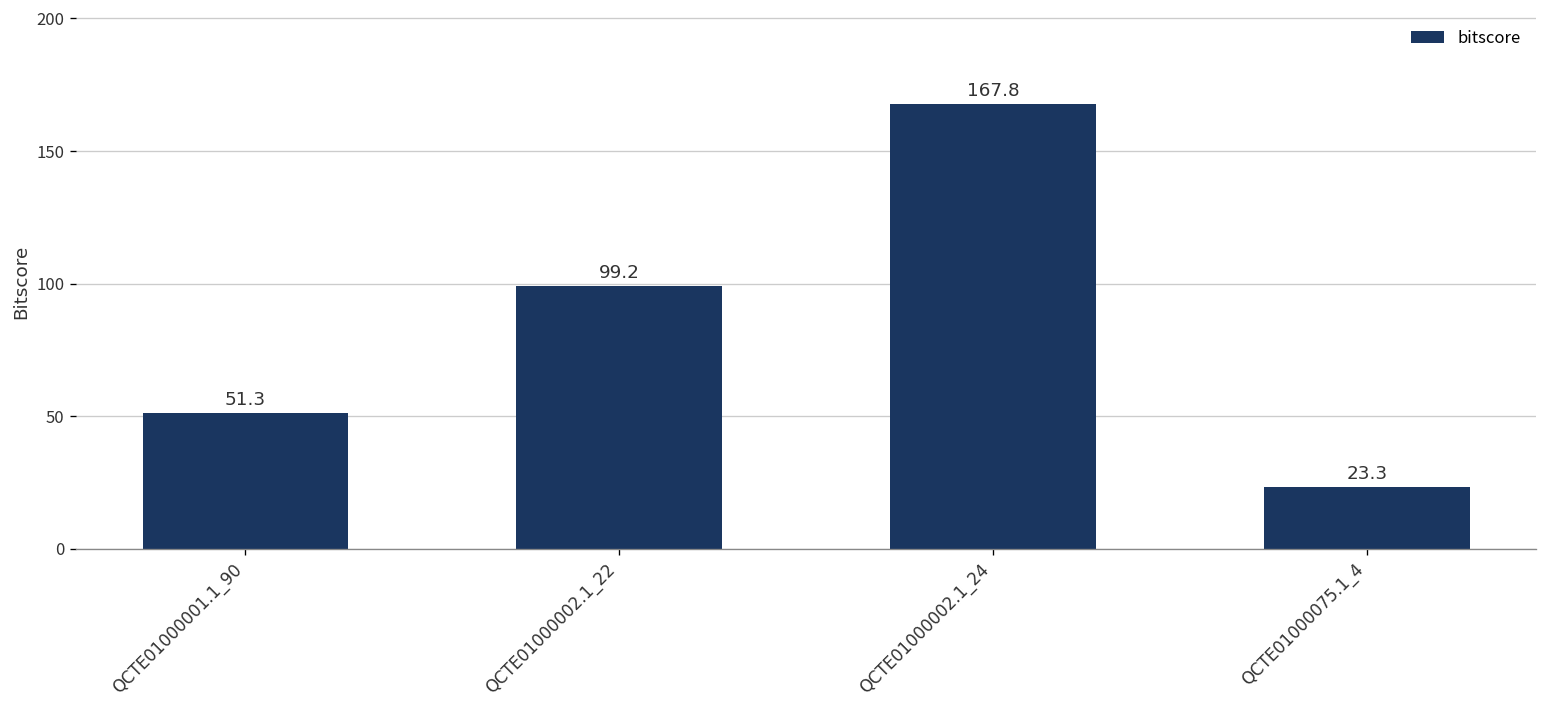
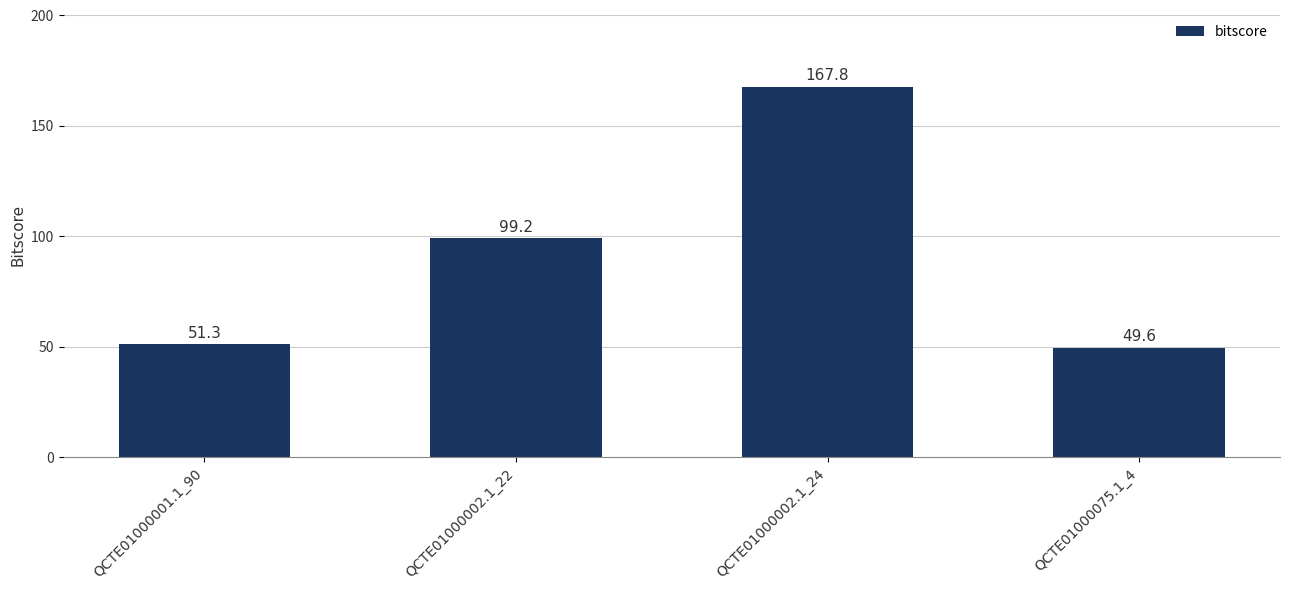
  {
    "QCTE01000001.1_90": 51.3,
    "QCTE01000002.1_22": 99.2,
    "QCTE01000002.1_24": 167.8,
-   "QCTE01000075.1_4": 23.3
+   "QCTE01000075.1_4": 49.6
  }
